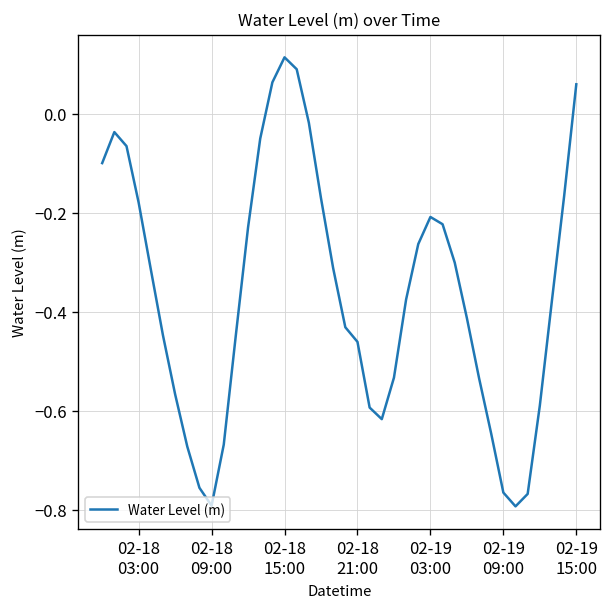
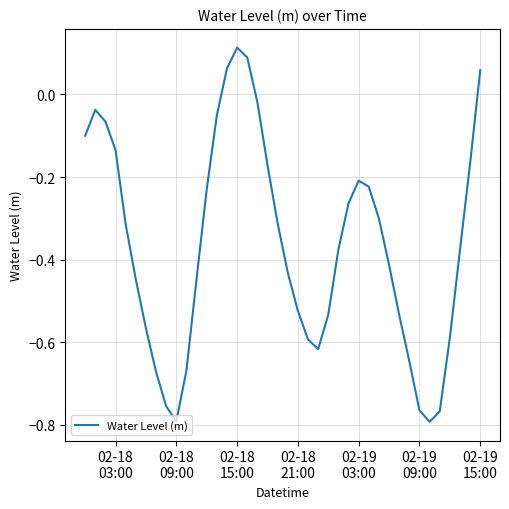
  {
-   "02-18 03:00": -0.18,
+   "02-18 03:00": -0.13,
    "02-18 15:00": 0.11,
-   "02-18 21:00": -0.46,
+   "02-18 21:00": -0.52,
    "02-19 03:00": -0.21,
    "02-19 09:00": -0.76,
    "02-19 15:00": 0.06
  }
